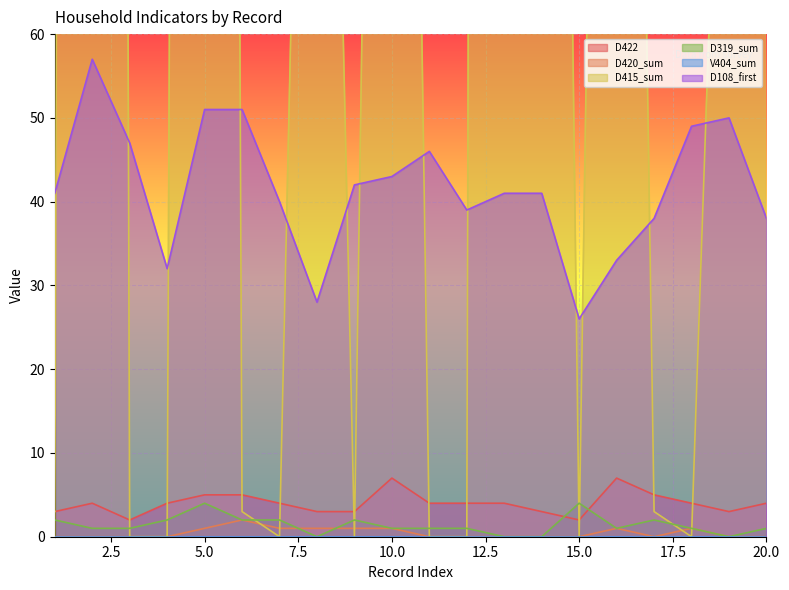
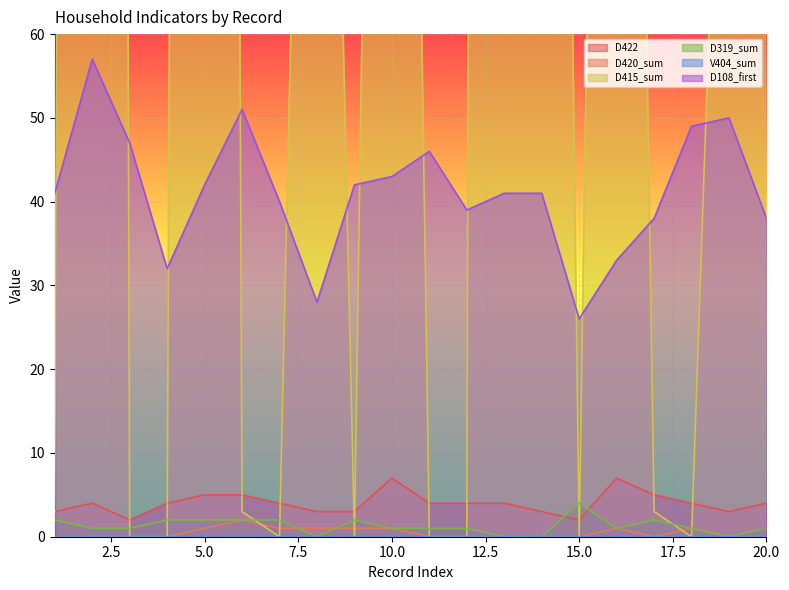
  {
    "D319_sum": {
-     "5.0": 4,
+     "5.0": 2,
      "15.0": 4,
      "20.0": 1
    },
    "V404_sum": {
      "5.0": 0,
      "10.0": 0
    },
    "D108_first": {
-     "5.0": 51,
+     "5.0": 42,
      "10.0": 43,
      "15.0": 26,
      "20.0": 38
    }
  }
